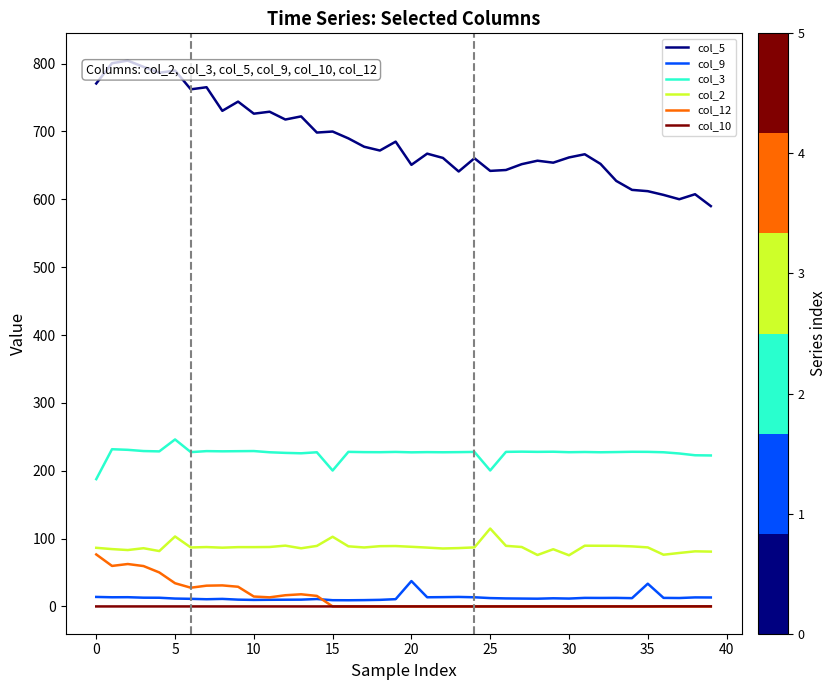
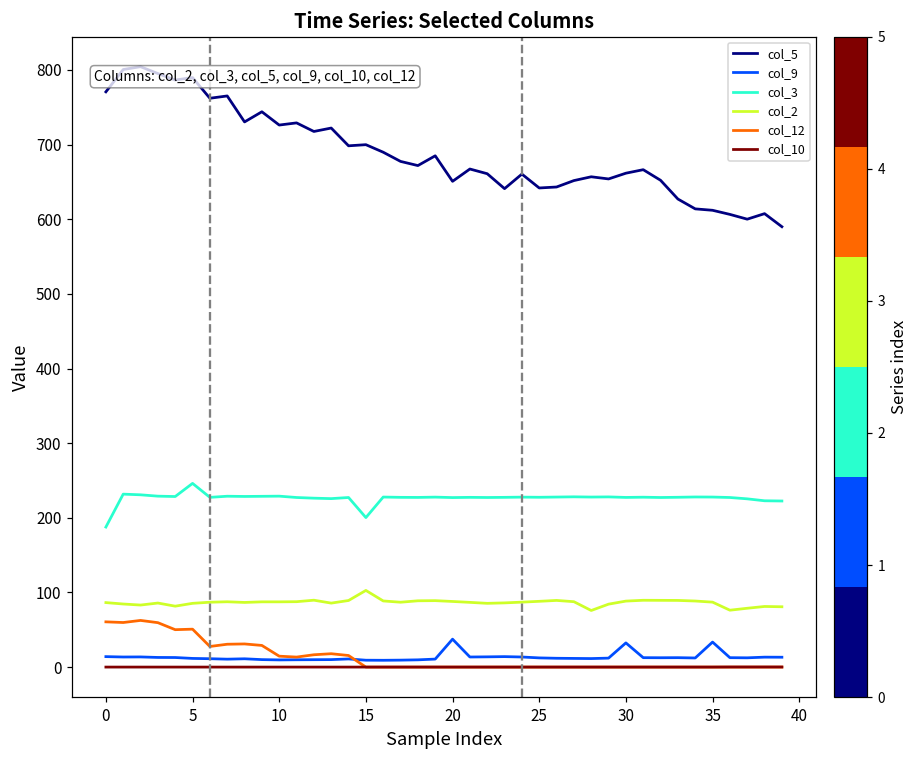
  {
    "col_5": {
      "0": 770,
      "10": 730,
      "15": 700,
      "20": 650,
      "25": 640,
      "30": 660,
      "35": 610
    },
    "col_9": {
      "0": 10,
      "5": 10,
      "10": 10,
      "15": 10,
      "20": 40,
      "25": 10,
-     "30": 10,
+     "30": 30,
      "35": 30
    },
    "col_3": {
      "0": 190,
      "5": 250,
      "10": 230,
      "15": 200,
      "20": 230,
-     "25": 200,
+     "25": 230,
      "30": 230,
      "35": 230
    },
    "col_2": {
      "0": 90,
-     "5": 100,
+     "5": 90,
      "10": 90,
      "15": 100,
      "20": 90,
-     "25": 110,
-     "30": 80,
+     "25": 90,
+     "30": 90,
      "35": 90
    },
    "col_12": {
-     "0": 80,
-     "5": 30,
+     "0": 60,
+     "5": 50,
      "10": 10
    },
    "col_10": {
      "0": 0,
      "5": 0,
      "10": 0
    }
  }
